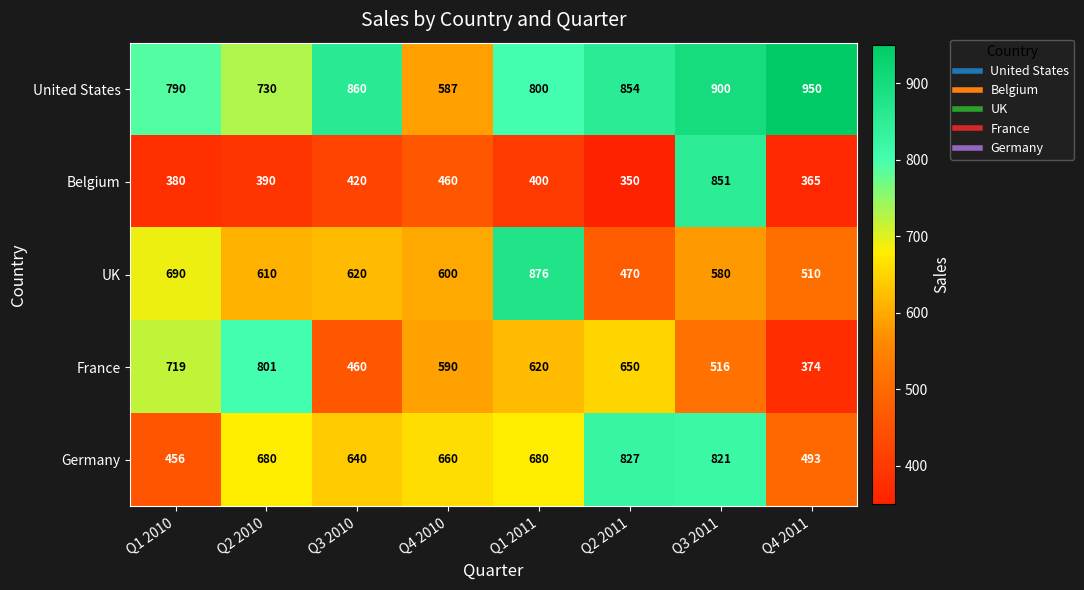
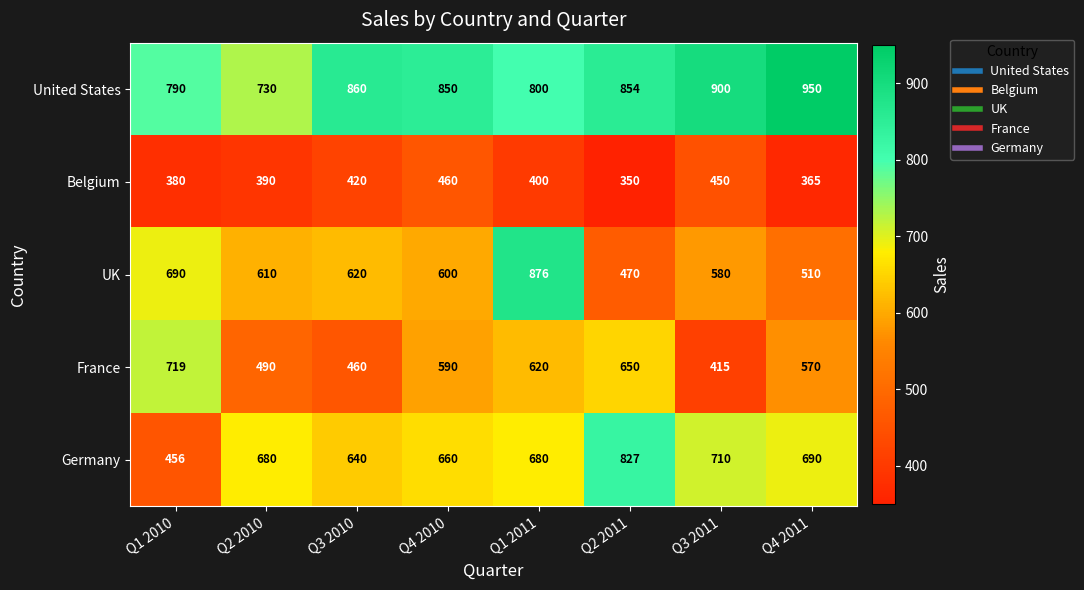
  {
    "United States": {
      "Q1 2010": 790,
      "Q2 2010": 730,
      "Q3 2010": 860,
-     "Q4 2010": 587,
+     "Q4 2010": 850,
      "Q1 2011": 800,
      "Q2 2011": 854,
      "Q3 2011": 900,
      "Q4 2011": 950
    },
    "Belgium": {
      "Q1 2010": 380,
      "Q2 2010": 390,
      "Q3 2010": 420,
      "Q4 2010": 460,
      "Q1 2011": 400,
      "Q2 2011": 350,
-     "Q3 2011": 851,
+     "Q3 2011": 450,
      "Q4 2011": 365
    },
    "UK": {
      "Q1 2010": 690,
      "Q2 2010": 610,
      "Q3 2010": 620,
      "Q4 2010": 600,
      "Q1 2011": 876,
      "Q2 2011": 470,
      "Q3 2011": 580,
      "Q4 2011": 510
    },
    "France": {
      "Q1 2010": 719,
-     "Q2 2010": 801,
+     "Q2 2010": 490,
      "Q3 2010": 460,
      "Q4 2010": 590,
      "Q1 2011": 620,
      "Q2 2011": 650,
-     "Q3 2011": 516,
-     "Q4 2011": 374
+     "Q3 2011": 415,
+     "Q4 2011": 570
    },
    "Germany": {
      "Q1 2010": 456,
      "Q2 2010": 680,
      "Q3 2010": 640,
      "Q4 2010": 660,
      "Q1 2011": 680,
      "Q2 2011": 827,
-     "Q3 2011": 821,
-     "Q4 2011": 493
+     "Q3 2011": 710,
+     "Q4 2011": 690
    }
  }
